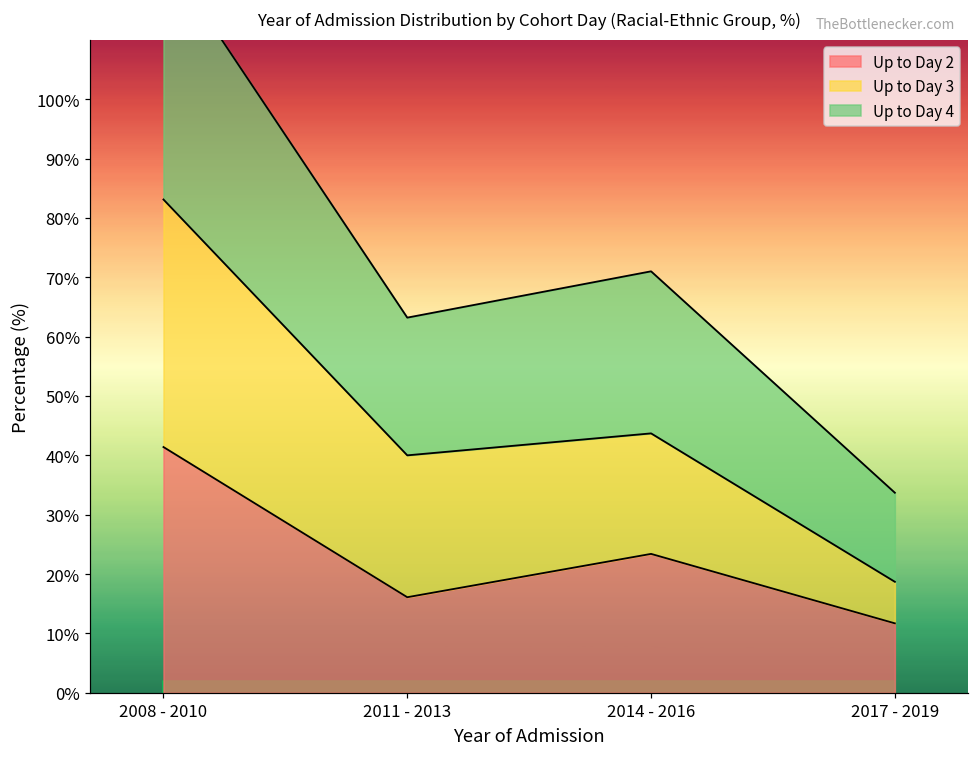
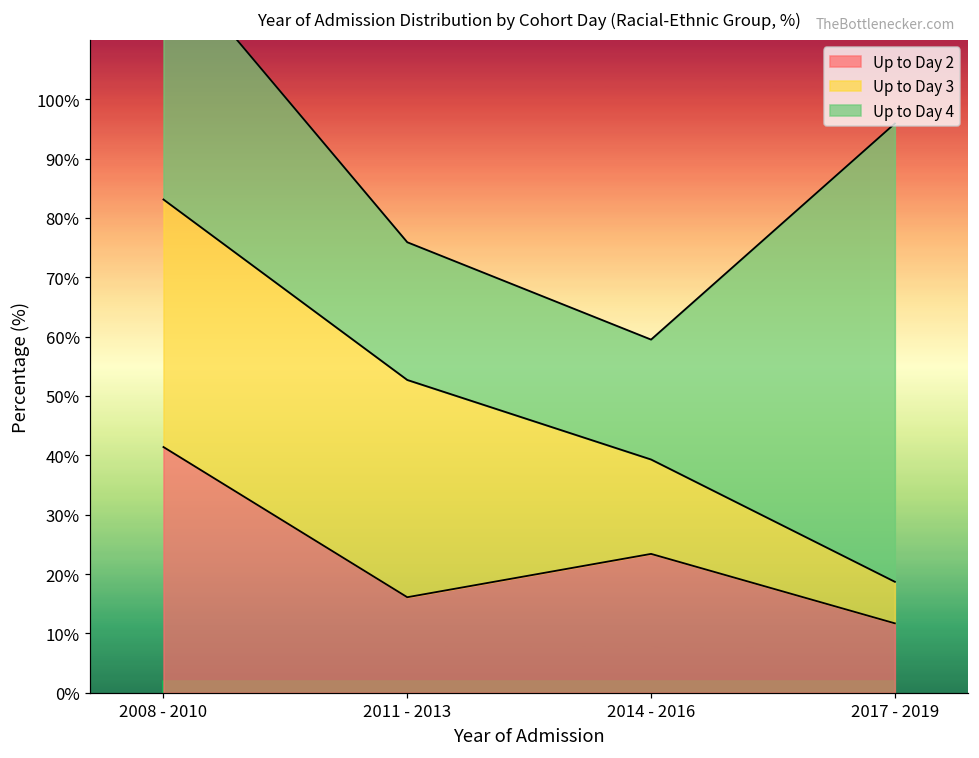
  {
    "Up to Day 2": {
      "2008 - 2010": "41%",
      "2011 - 2013": "16%",
      "2014 - 2016": "23%",
      "2017 - 2019": "12%"
    },
    "Up to Day 3": {
      "2008 - 2010": "42%",
-     "2011 - 2013": "24%",
-     "2014 - 2016": "20%",
+     "2011 - 2013": "37%",
+     "2014 - 2016": "16%",
      "2017 - 2019": "7%"
    },
    "Up to Day 4": {
      "2011 - 2013": "23%",
-     "2014 - 2016": "27%",
-     "2017 - 2019": "15%"
+     "2014 - 2016": "20%",
+     "2017 - 2019": "77%"
    }
  }
